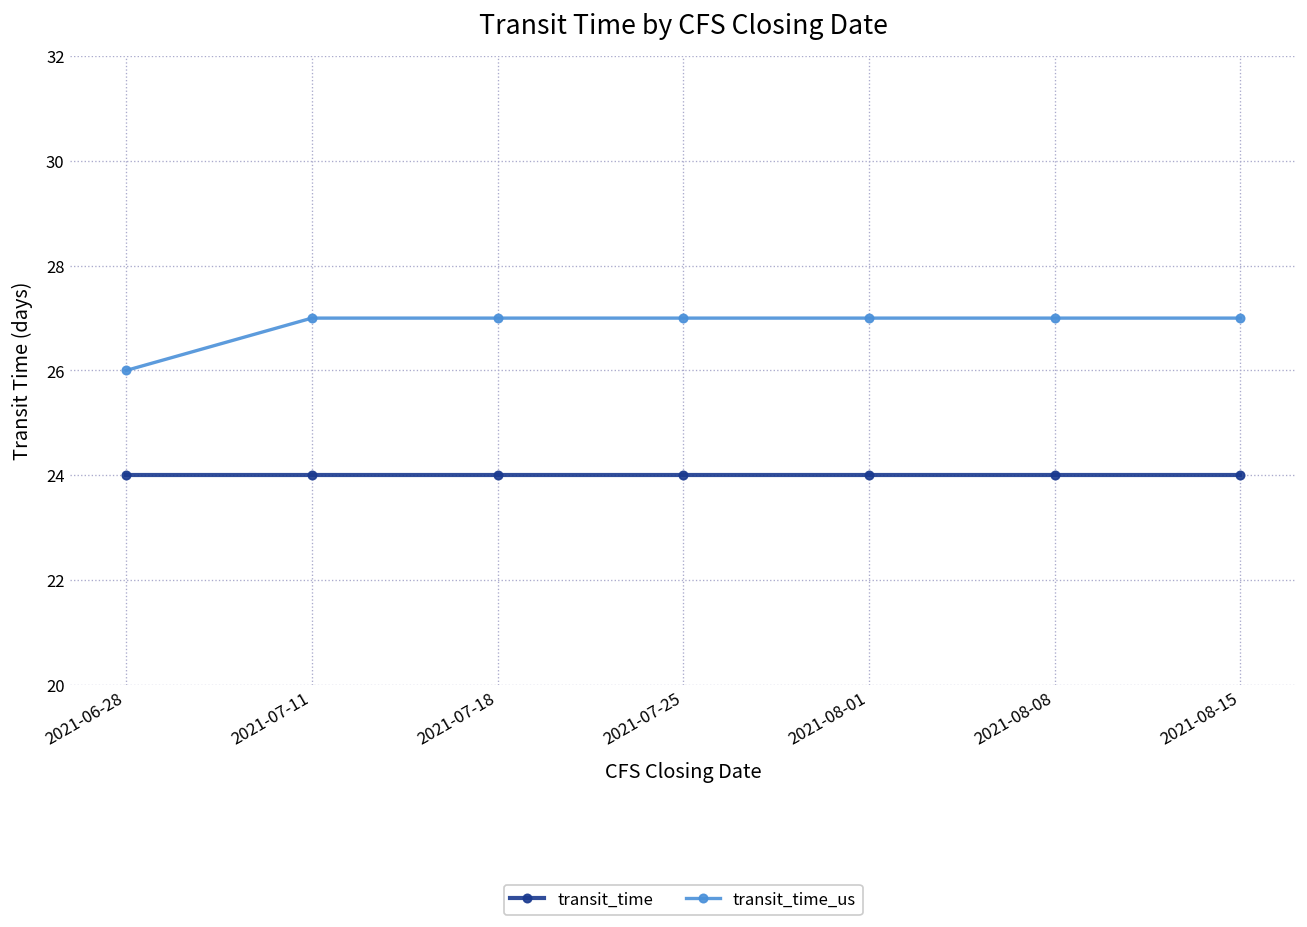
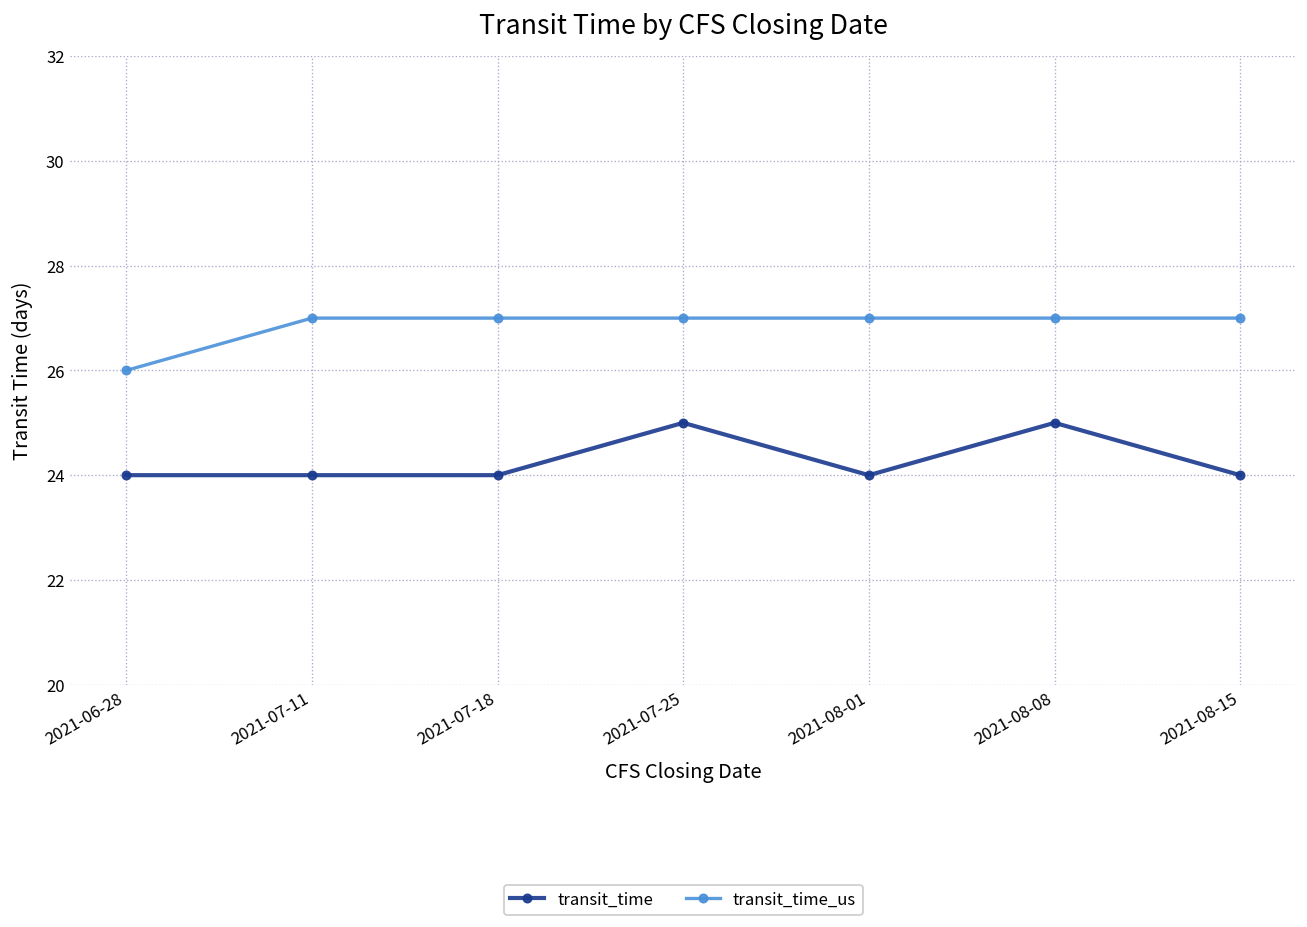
  {
    "transit_time": {
      "2021-06-28": 24,
      "2021-07-11": 24,
      "2021-07-18": 24,
-     "2021-07-25": 24,
+     "2021-07-25": 25,
      "2021-08-01": 24,
-     "2021-08-08": 24,
+     "2021-08-08": 25,
      "2021-08-15": 24
    },
    "transit_time_us": {
      "2021-06-28": 26,
      "2021-07-11": 27,
      "2021-07-18": 27,
      "2021-07-25": 27,
      "2021-08-01": 27,
      "2021-08-08": 27,
      "2021-08-15": 27
    }
  }
